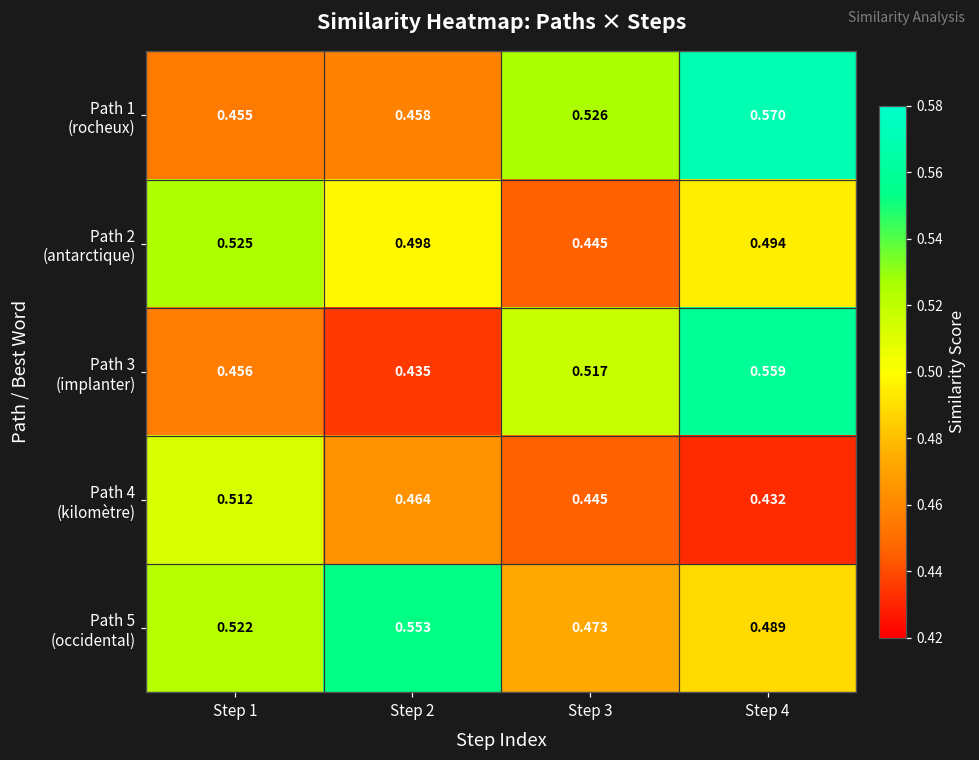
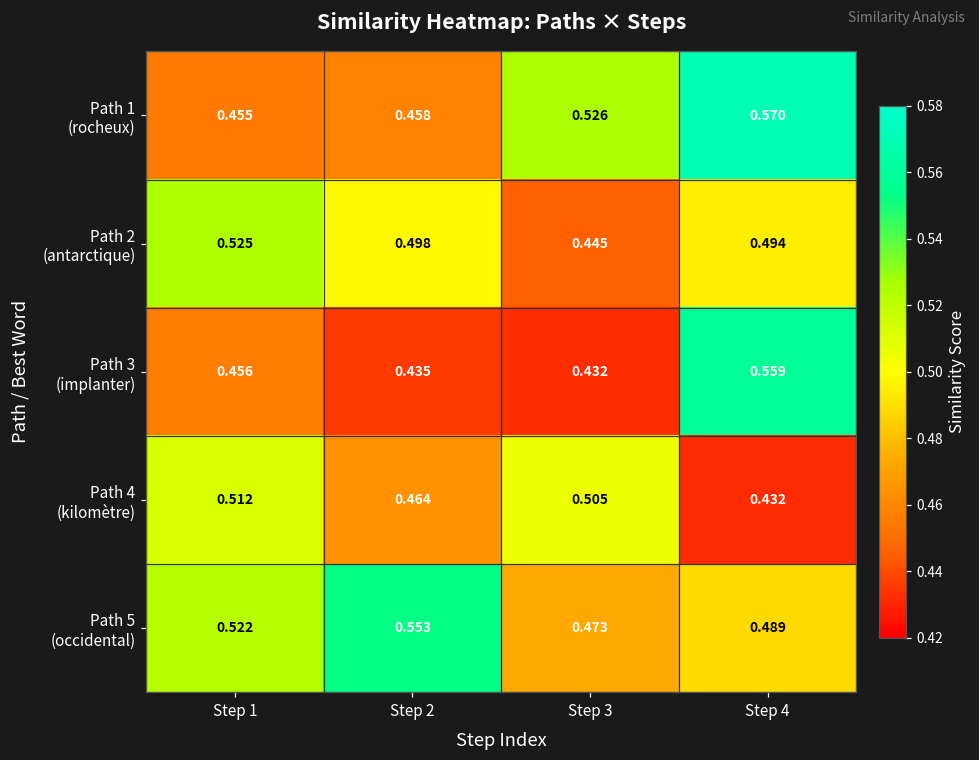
  {
    "Path 1 (rocheux)": {
      "Step 1": 0.455,
      "Step 2": 0.458,
      "Step 3": 0.526,
      "Step 4": 0.570
    },
    "Path 2 (antarctique)": {
      "Step 1": 0.525,
      "Step 2": 0.498,
      "Step 3": 0.445,
      "Step 4": 0.494
    },
    "Path 3 (implanter)": {
      "Step 1": 0.456,
      "Step 2": 0.435,
-     "Step 3": 0.517,
+     "Step 3": 0.432,
      "Step 4": 0.559
    },
    "Path 4 (kilomètre)": {
      "Step 1": 0.512,
      "Step 2": 0.464,
-     "Step 3": 0.445,
+     "Step 3": 0.505,
      "Step 4": 0.432
    },
    "Path 5 (occidental)": {
      "Step 1": 0.522,
      "Step 2": 0.553,
      "Step 3": 0.473,
      "Step 4": 0.489
    }
  }
